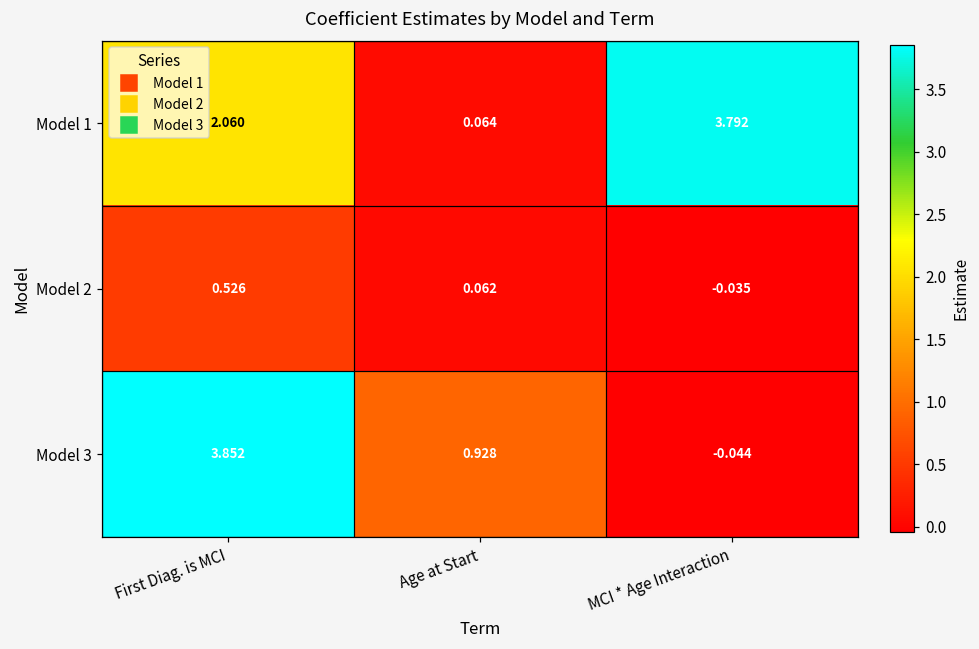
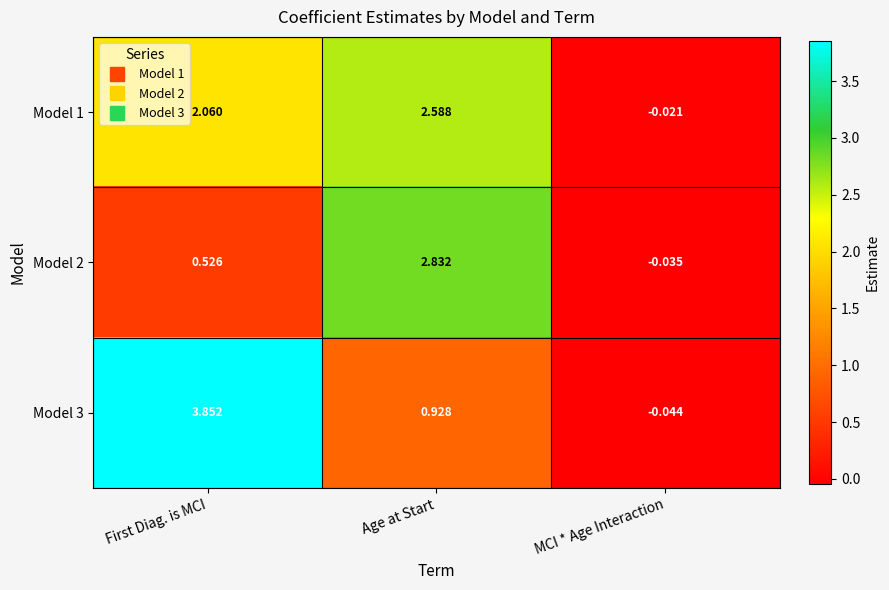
  {
    "Model 1": {
      "First Diag. is MCI": 2.060,
-     "Age at Start": 0.064,
-     "MCI * Age Interaction": 3.792
+     "Age at Start": 2.588,
+     "MCI * Age Interaction": -0.021
    },
    "Model 2": {
      "First Diag. is MCI": 0.526,
-     "Age at Start": 0.062,
+     "Age at Start": 2.832,
      "MCI * Age Interaction": -0.035
    },
    "Model 3": {
      "First Diag. is MCI": 3.852,
      "Age at Start": 0.928,
      "MCI * Age Interaction": -0.044
    }
  }
